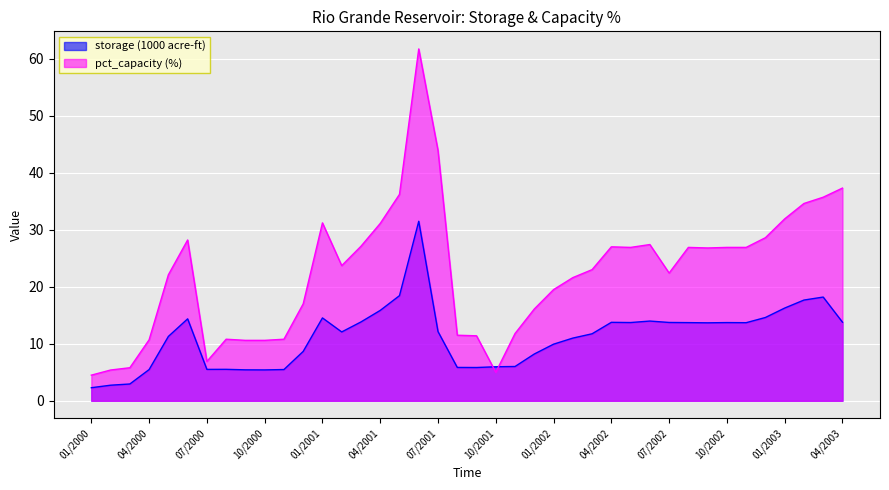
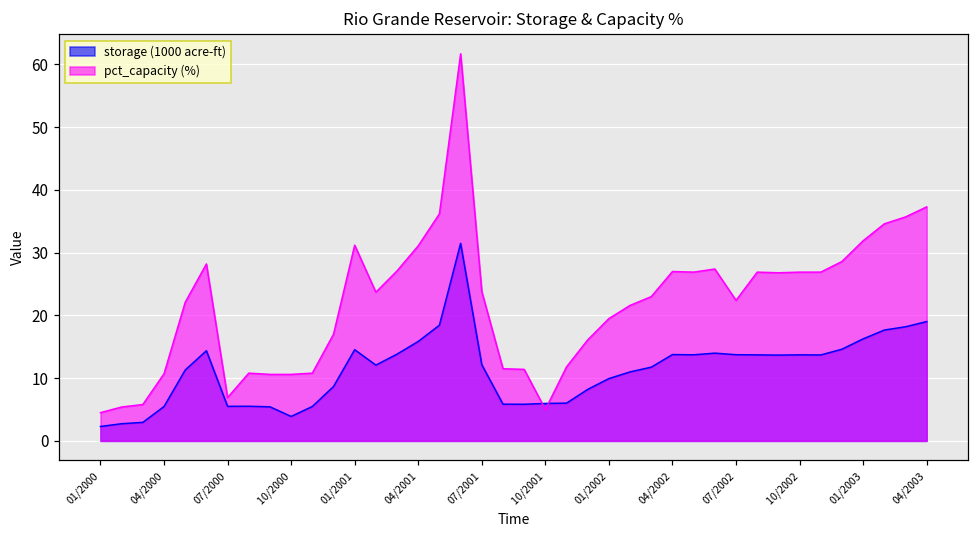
  {
    "storage (1000 acre-ft)": {
      "01/2000": 2,
      "04/2000": 5,
      "07/2000": 6,
-     "10/2000": 5,
+     "10/2000": 4,
      "01/2001": 15,
      "04/2001": 16,
      "07/2001": 12,
      "10/2001": 6,
      "01/2002": 10,
      "04/2002": 14,
      "07/2002": 14,
      "10/2002": 14,
      "01/2003": 16,
-     "04/2003": 14
+     "04/2003": 19
    },
    "pct_capacity (%)": {
      "01/2000": 5,
      "04/2000": 11,
      "07/2000": 7,
      "10/2000": 11,
      "01/2001": 31,
      "04/2001": 31,
-     "07/2001": 44,
+     "07/2001": 24,
      "10/2001": 5,
      "01/2002": 20,
      "04/2002": 27,
      "07/2002": 22,
      "10/2002": 27,
      "01/2003": 32,
      "04/2003": 37
    }
  }
